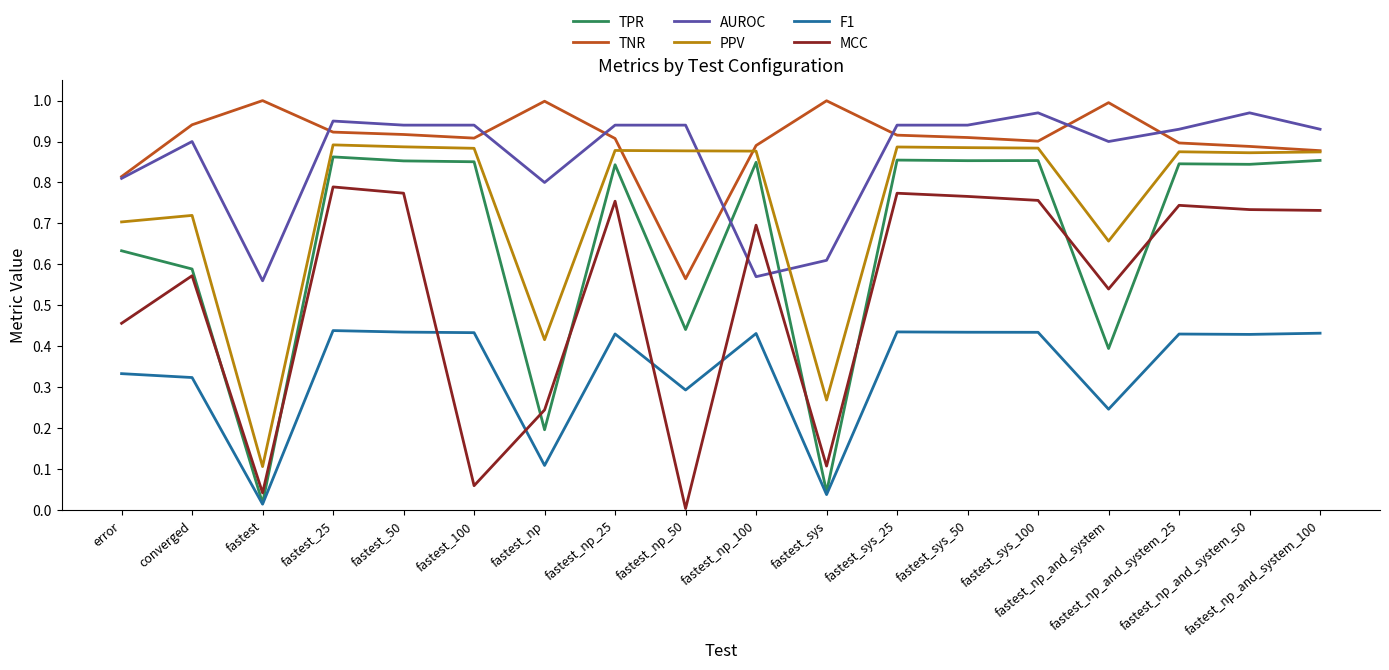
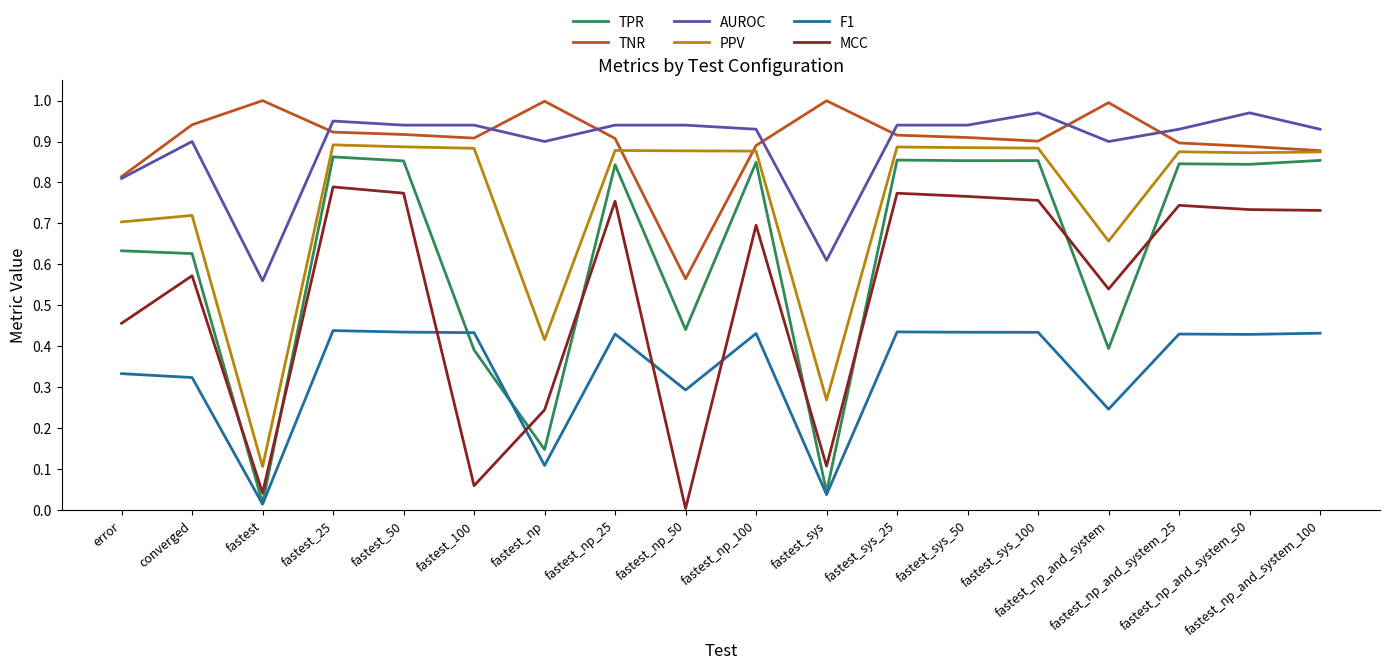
  {
    "TPR": {
      "error": 0.63,
-     "converged": 0.59,
+     "converged": 0.63,
      "fastest_25": 0.86,
      "fastest_50": 0.85,
-     "fastest_100": 0.85,
-     "fastest_np": 0.20,
+     "fastest_100": 0.39,
+     "fastest_np": 0.15,
      "fastest_np_25": 0.84,
      "fastest_np_50": 0.44,
      "fastest_np_100": 0.85,
      "fastest_sys_25": 0.85,
      "fastest_sys_50": 0.85,
      "fastest_sys_100": 0.85,
      "fastest_np_and_system": 0.39,
      "fastest_np_and_system_25": 0.85,
      "fastest_np_and_system_50": 0.84,
      "fastest_np_and_system_100": 0.85
    },
    "AUROC": {
      "converged": 0.90,
      "fastest": 0.56,
      "fastest_25": 0.95,
      "fastest_50": 0.94,
      "fastest_100": 0.94,
-     "fastest_np": 0.8,
+     "fastest_np": 0.9,
      "fastest_np_25": 0.94,
      "fastest_np_50": 0.94,
-     "fastest_np_100": 0.57,
+     "fastest_np_100": 0.93,
      "fastest_sys": 0.61,
      "fastest_sys_25": 0.94,
      "fastest_sys_50": 0.94,
      "fastest_sys_100": 0.97,
      "fastest_np_and_system": 0.90,
      "fastest_np_and_system_25": 0.93,
      "fastest_np_and_system_50": 0.97,
      "fastest_np_and_system_100": 0.93
    },
    "F1": {
      "error": 0.33,
      "converged": 0.32,
      "fastest_25": 0.44,
      "fastest_50": 0.43,
      "fastest_100": 0.43,
      "fastest_np": 0.11,
      "fastest_np_25": 0.43,
      "fastest_np_50": 0.29,
      "fastest_np_100": 0.43,
      "fastest_sys_25": 0.44,
      "fastest_sys_50": 0.43,
      "fastest_sys_100": 0.43,
      "fastest_np_and_system": 0.25,
      "fastest_np_and_system_25": 0.43,
      "fastest_np_and_system_50": 0.43,
      "fastest_np_and_system_100": 0.43
    },
    "MCC": {
      "error": 0.46,
      "converged": 0.57,
      "fastest": 0.04,
      "fastest_25": 0.79,
      "fastest_50": 0.77,
      "fastest_100": 0.06,
      "fastest_np": 0.24,
      "fastest_np_25": 0.75,
      "fastest_np_50": 0.00,
      "fastest_np_100": 0.70,
      "fastest_sys": 0.11,
      "fastest_sys_25": 0.77,
      "fastest_sys_50": 0.77,
      "fastest_sys_100": 0.76,
      "fastest_np_and_system": 0.54,
      "fastest_np_and_system_25": 0.74,
      "fastest_np_and_system_50": 0.73,
      "fastest_np_and_system_100": 0.73
    }
  }
